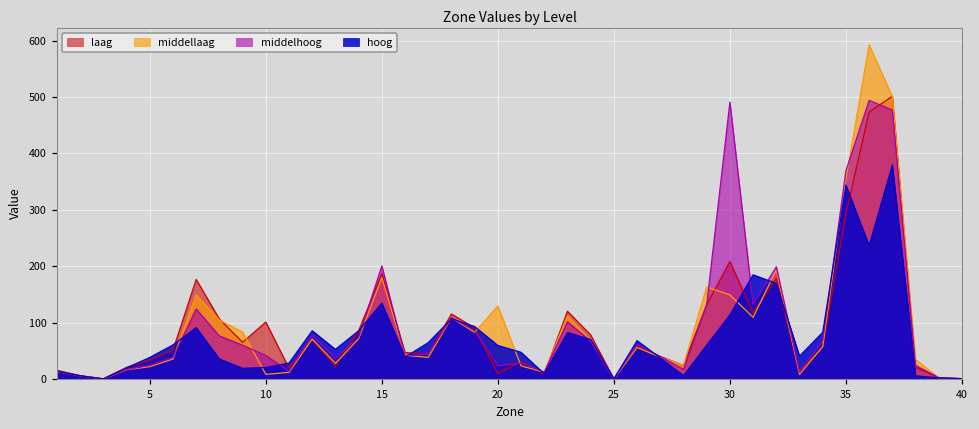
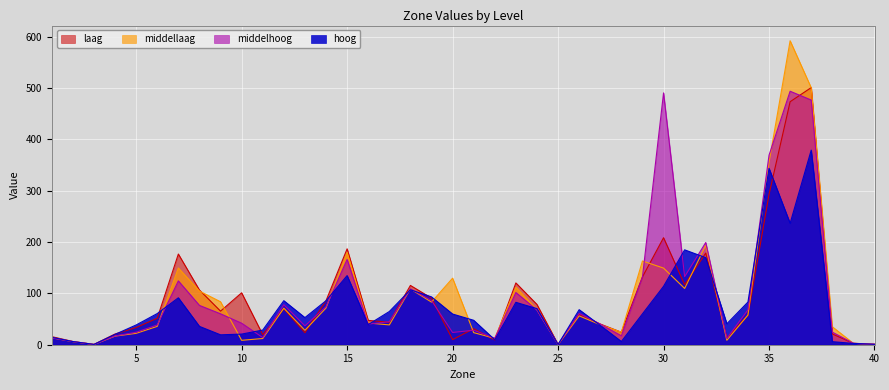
  {
    "laag": {
      "10": 100,
      "15": 190,
      "20": 10,
      "30": 210,
      "35": 290
    },
    "middellaag": {
      "10": 10,
      "15": 180,
      "20": 130,
      "30": 150,
      "35": 360
    },
    "middelhoog": {
      "10": 40,
-     "15": 200,
+     "15": 170,
      "20": 20,
      "30": 490,
      "35": 370
    },
    "hoog": {
      "10": 20,
      "15": 130,
      "20": 60,
      "30": 110,
      "35": 340
    }
  }
